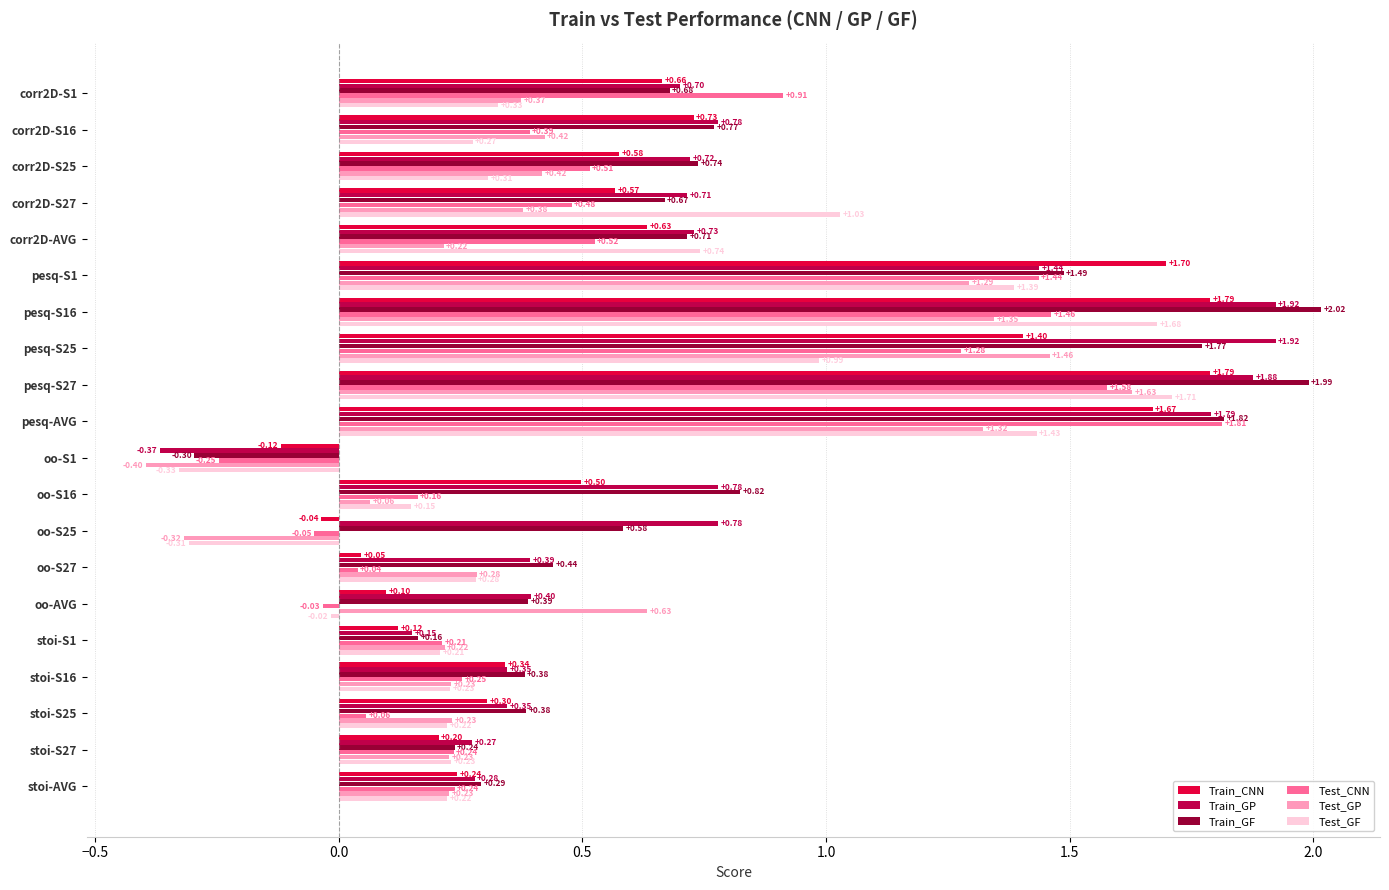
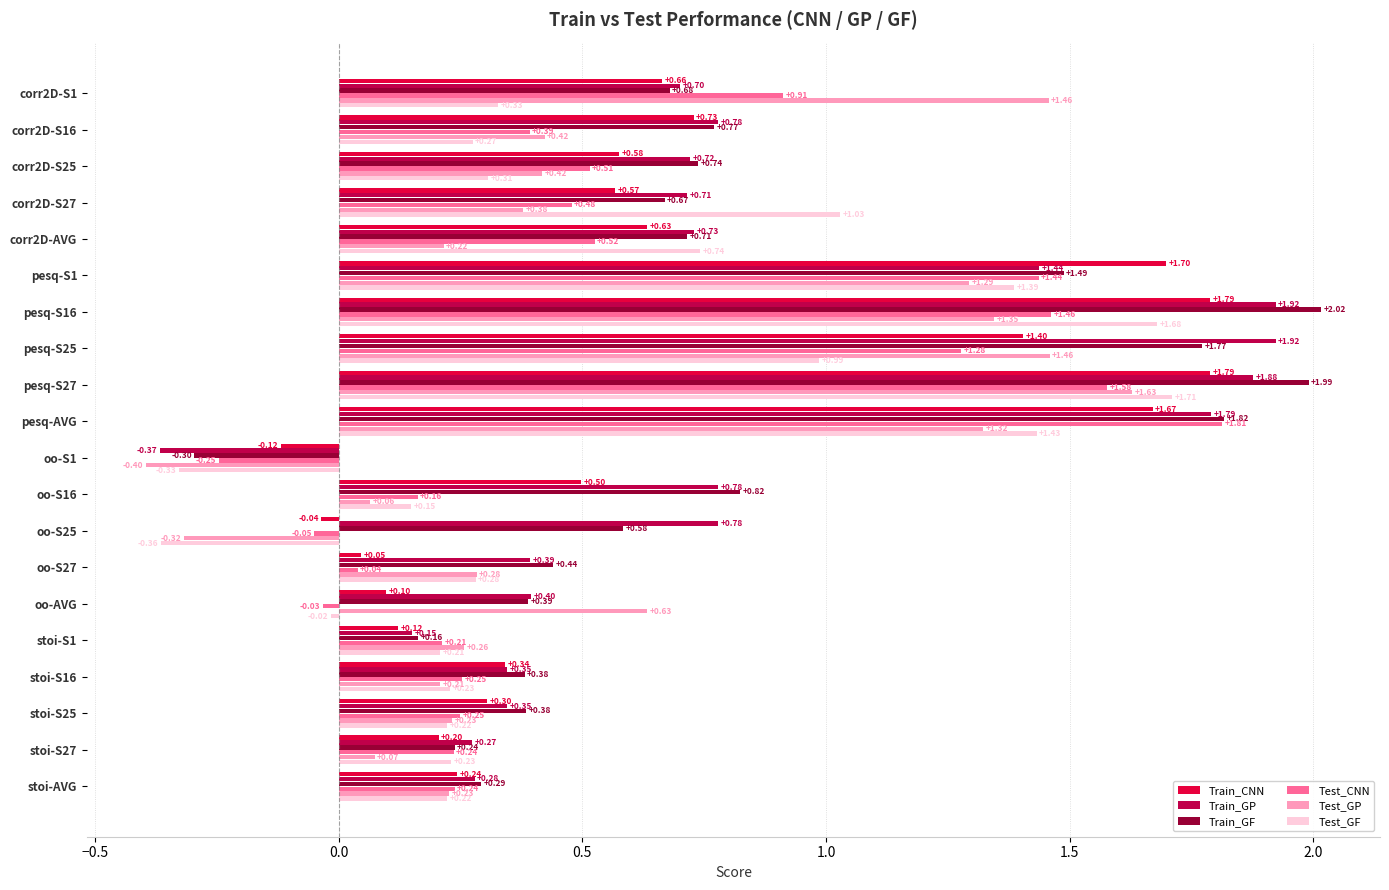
  {
    "Test_CNN": {
      "corr2D-S1": "+0.91",
      "corr2D-S25": "+0.51",
      "corr2D-S27": "+0.48",
      "corr2D-AVG": "+0.52",
      "pesq-S1": "+1.44",
      "pesq-S16": "+1.46",
      "pesq-S25": "+1.28",
      "pesq-S27": "+1.58",
      "oo-S1": "-0.25",
      "oo-S16": "+0.16",
      "oo-S25": "-0.05",
      "oo-S27": "+0.04",
      "oo-AVG": "-0.03",
      "stoi-S1": "+0.21",
      "stoi-S16": "+0.25",
-     "stoi-S25": "+0.06"
+     "stoi-S25": "+0.25"
    },
    "Test_GP": {
-     "corr2D-S1": "+0.37",
+     "corr2D-S1": "+1.46",
      "corr2D-S25": "+0.42",
      "corr2D-S27": "+0.38",
      "corr2D-AVG": "+0.22",
      "pesq-S1": "+1.29",
      "pesq-S16": "+1.35",
      "pesq-S25": "+1.46",
      "pesq-S27": "+1.63",
      "pesq-AVG": "+1.32",
      "oo-S1": "-0.40",
      "oo-S16": "+0.06",
      "oo-S25": "-0.32",
      "oo-AVG": "+0.63",
-     "stoi-S1": "+0.22",
-     "stoi-S16": "+0.23",
-     "stoi-S27": "+0.23"
+     "stoi-S1": "+0.26",
+     "stoi-S16": "+0.21",
+     "stoi-S27": "+0.07"
    },
    "Test_GF": {
      "corr2D-S1": "+0.33",
      "corr2D-S16": "+0.27",
      "corr2D-S25": "+0.31",
      "corr2D-S27": "+1.03",
      "corr2D-AVG": "+0.74",
      "pesq-S1": "+1.39",
      "pesq-S16": "+1.68",
      "pesq-S25": "+0.99",
      "pesq-S27": "+1.71",
      "pesq-AVG": "+1.43",
      "oo-S1": "-0.33",
      "oo-S16": "+0.15",
-     "oo-S25": "-0.31",
+     "oo-S25": "-0.36",
      "oo-AVG": "-0.02",
      "stoi-S1": "+0.21",
      "stoi-S27": "+0.23"
    }
  }
